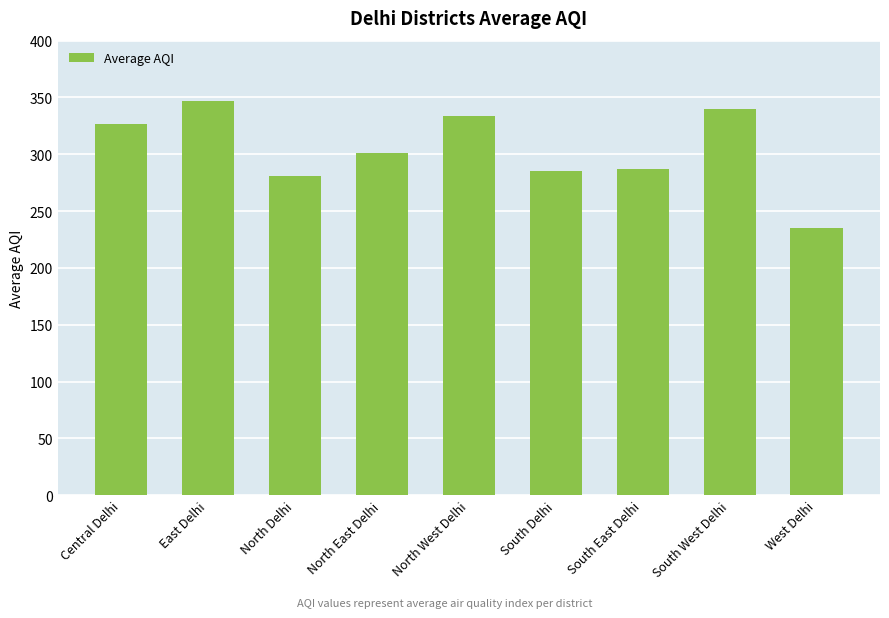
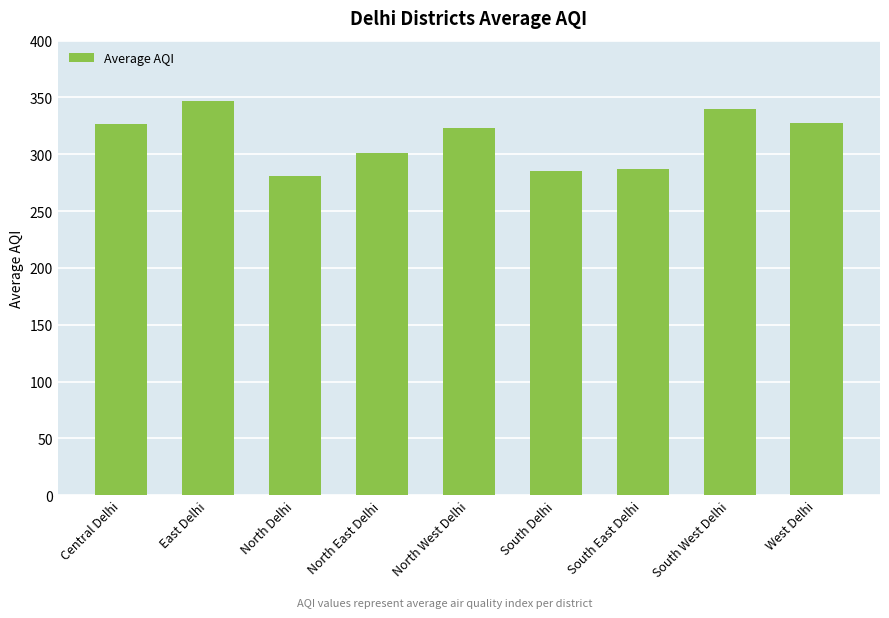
  {
    "Central Delhi": 327,
    "East Delhi": 347,
    "North Delhi": 281,
    "North East Delhi": 301,
-   "North West Delhi": 334,
+   "North West Delhi": 323,
    "South Delhi": 285,
    "South East Delhi": 287,
    "South West Delhi": 340,
-   "West Delhi": 235
+   "West Delhi": 327
  }
